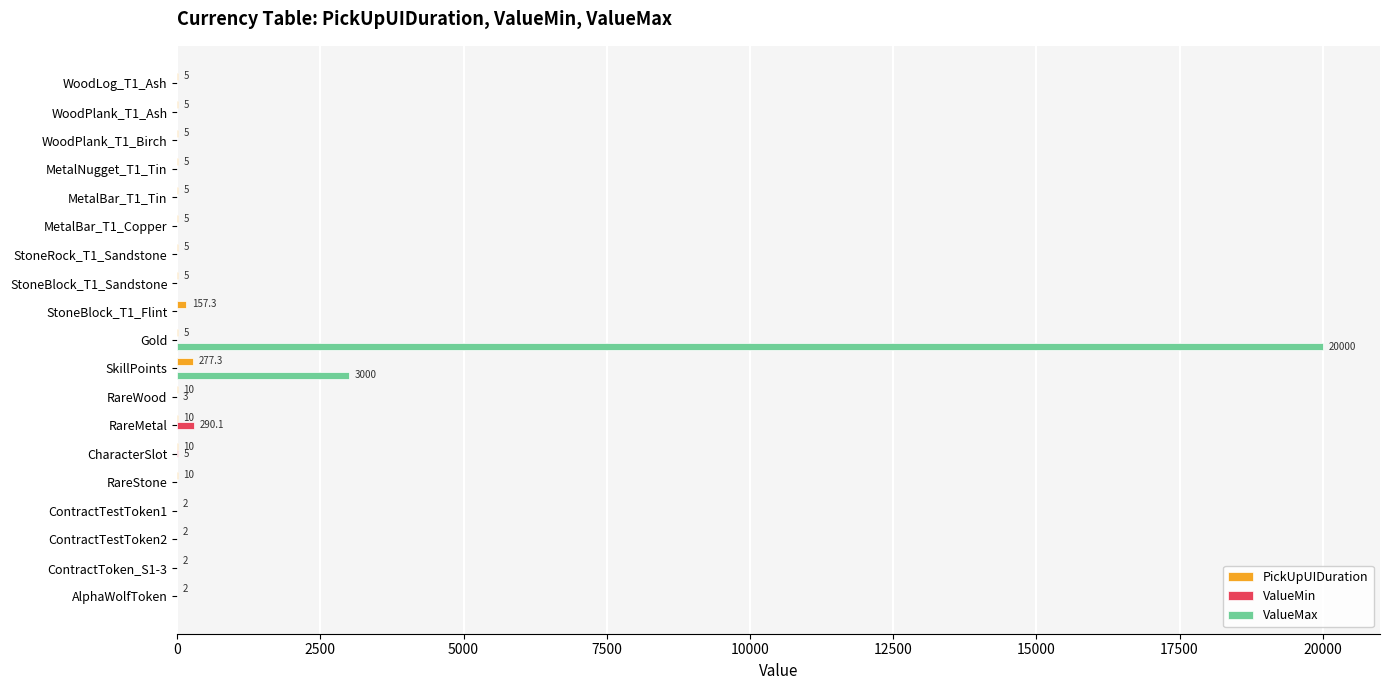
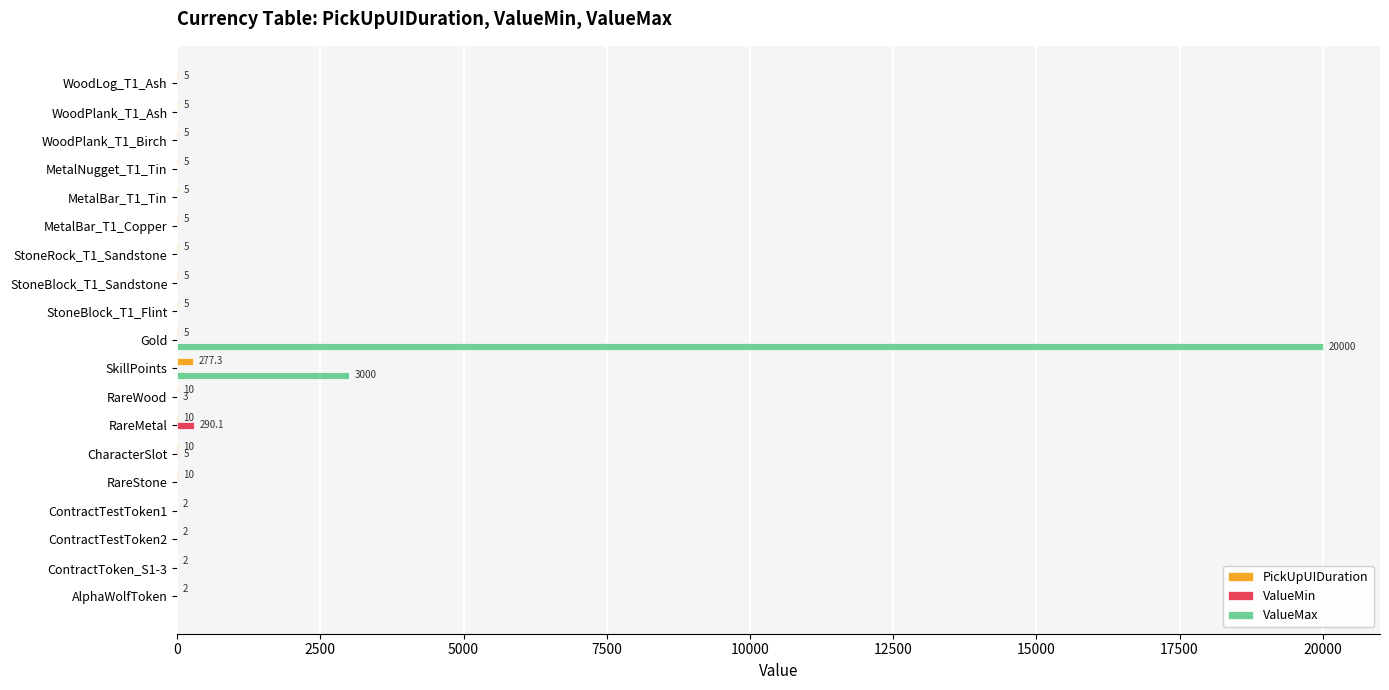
  {
    "PickUpUIDuration": {
      "WoodLog_T1_Ash": 5,
      "WoodPlank_T1_Ash": 5,
      "WoodPlank_T1_Birch": 5,
      "MetalNugget_T1_Tin": 5,
      "MetalBar_T1_Tin": 5,
      "MetalBar_T1_Copper": 5,
      "StoneRock_T1_Sandstone": 5,
      "StoneBlock_T1_Sandstone": 5,
-     "StoneBlock_T1_Flint": 157.3,
+     "StoneBlock_T1_Flint": 5,
      "Gold": 5,
      "SkillPoints": 277.3,
      "RareWood": 10,
      "RareMetal": 10,
      "CharacterSlot": 10,
      "RareStone": 10,
      "ContractTestToken1": 2,
      "ContractTestToken2": 2,
      "ContractToken_S1-3": 2,
      "AlphaWolfToken": 2
    },
    "ValueMin": {
      "RareMetal": 290.1
    },
    "ValueMax": {
      "Gold": 20000,
      "SkillPoints": 3000
    }
  }
